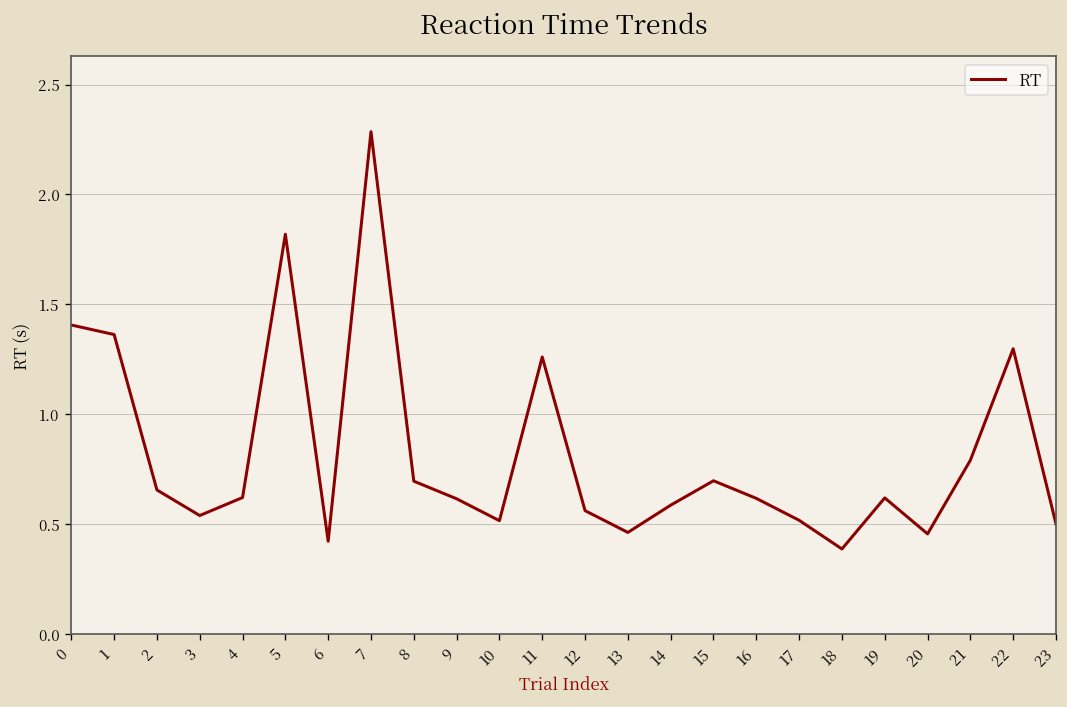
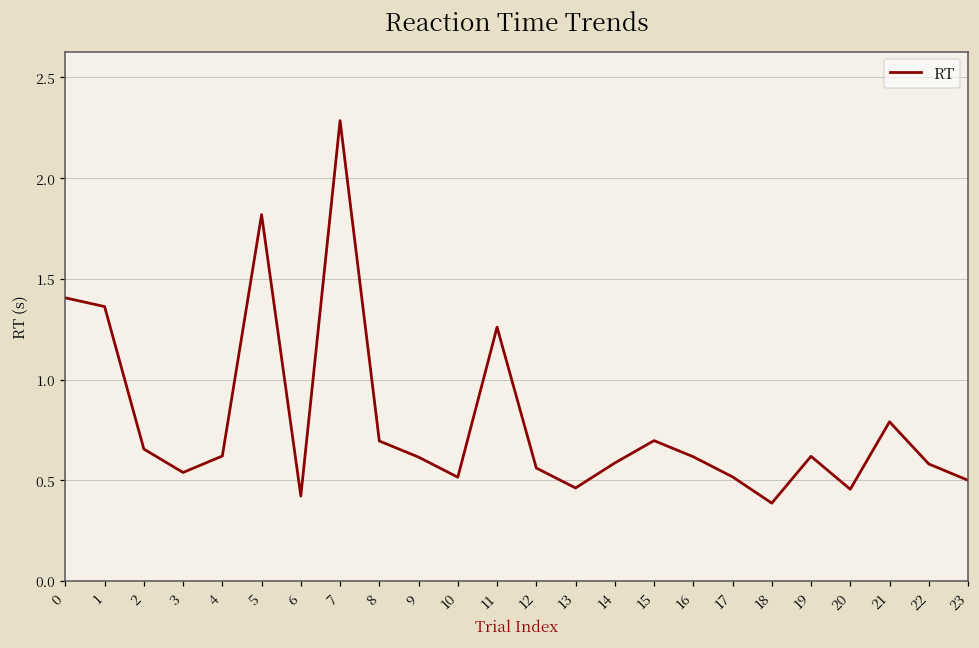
  {
    "0": 1.41,
    "1": 1.36,
    "2": 0.66,
    "3": 0.54,
    "4": 0.62,
    "5": 1.82,
    "6": 0.42,
    "7": 2.29,
    "8": 0.70,
    "9": 0.61,
    "10": 0.52,
    "11": 1.26,
    "12": 0.56,
    "13": 0.46,
    "14": 0.59,
    "15": 0.70,
    "16": 0.62,
    "17": 0.52,
    "18": 0.39,
    "19": 0.62,
    "20": 0.46,
    "21": 0.79,
-   "22": 1.30,
+   "22": 0.58,
    "23": 0.50
  }
